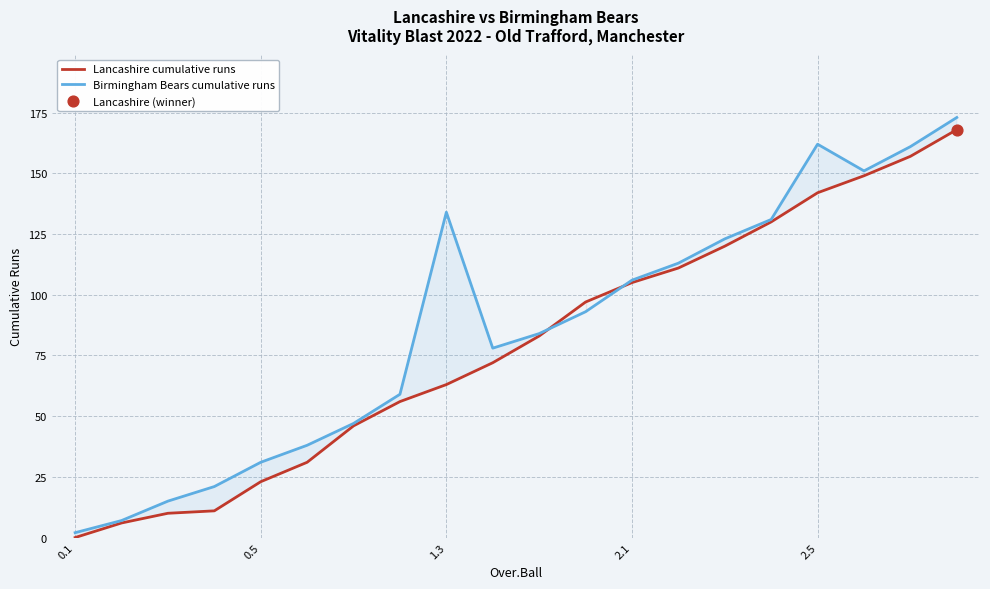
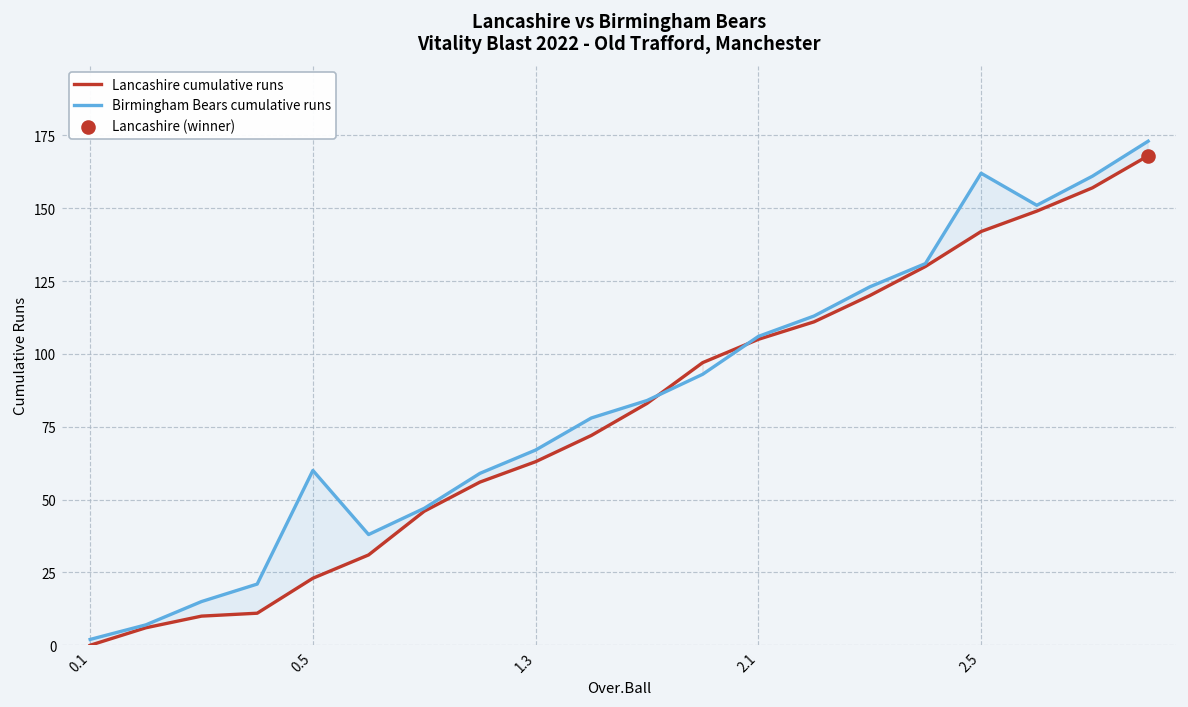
  {
    "Birmingham Bears cumulative runs": {
      "0.1": 2,
-     "0.5": 31,
-     "1.3": 134,
+     "0.5": 60,
+     "1.3": 67,
      "2.5": 162
    }
  }
